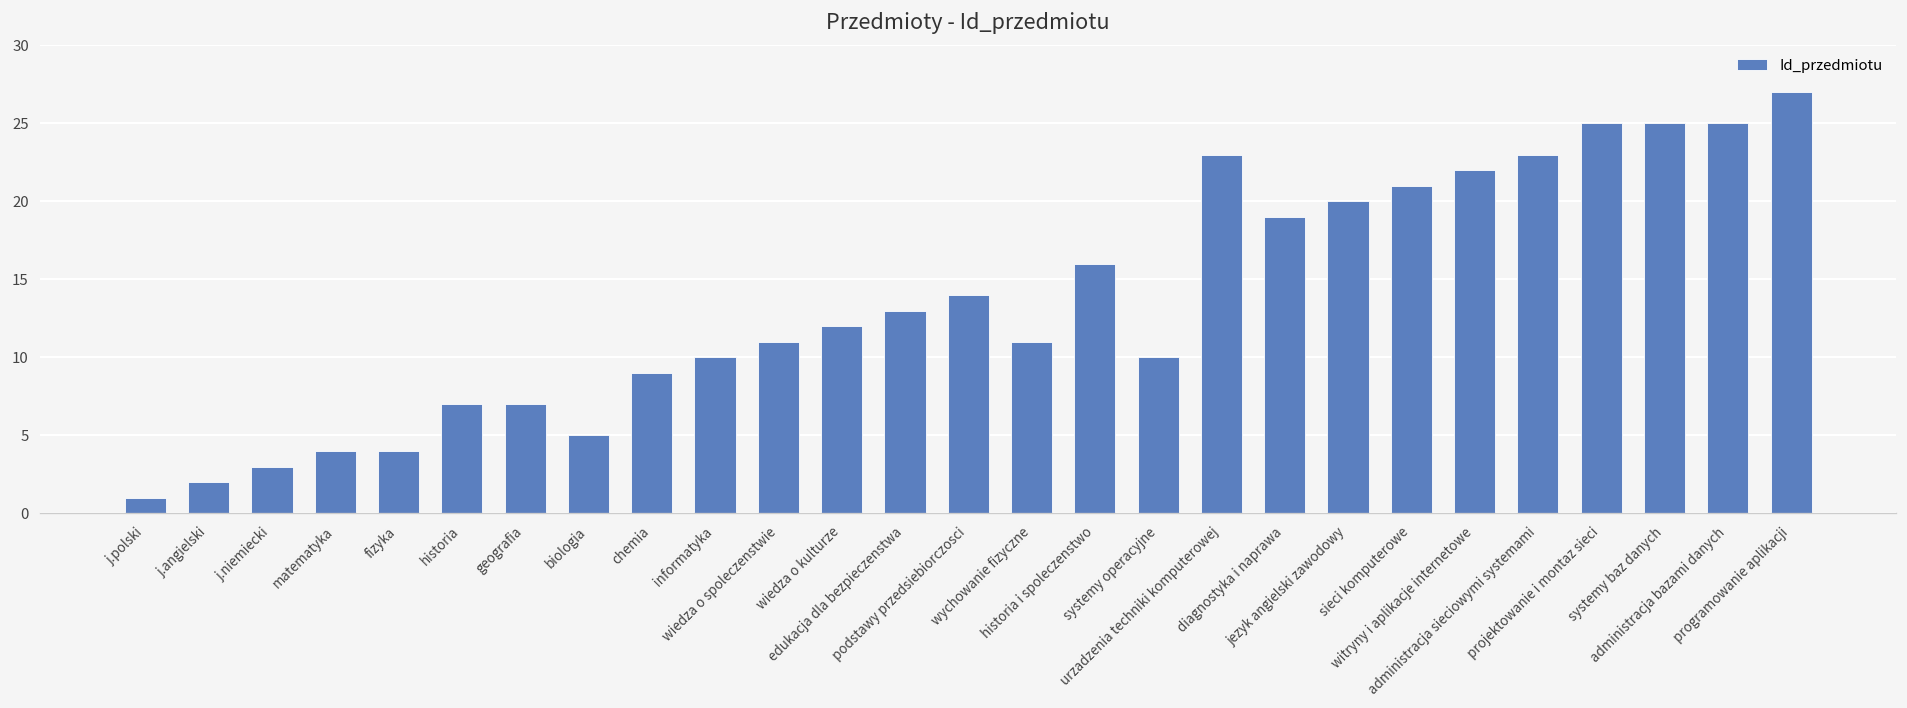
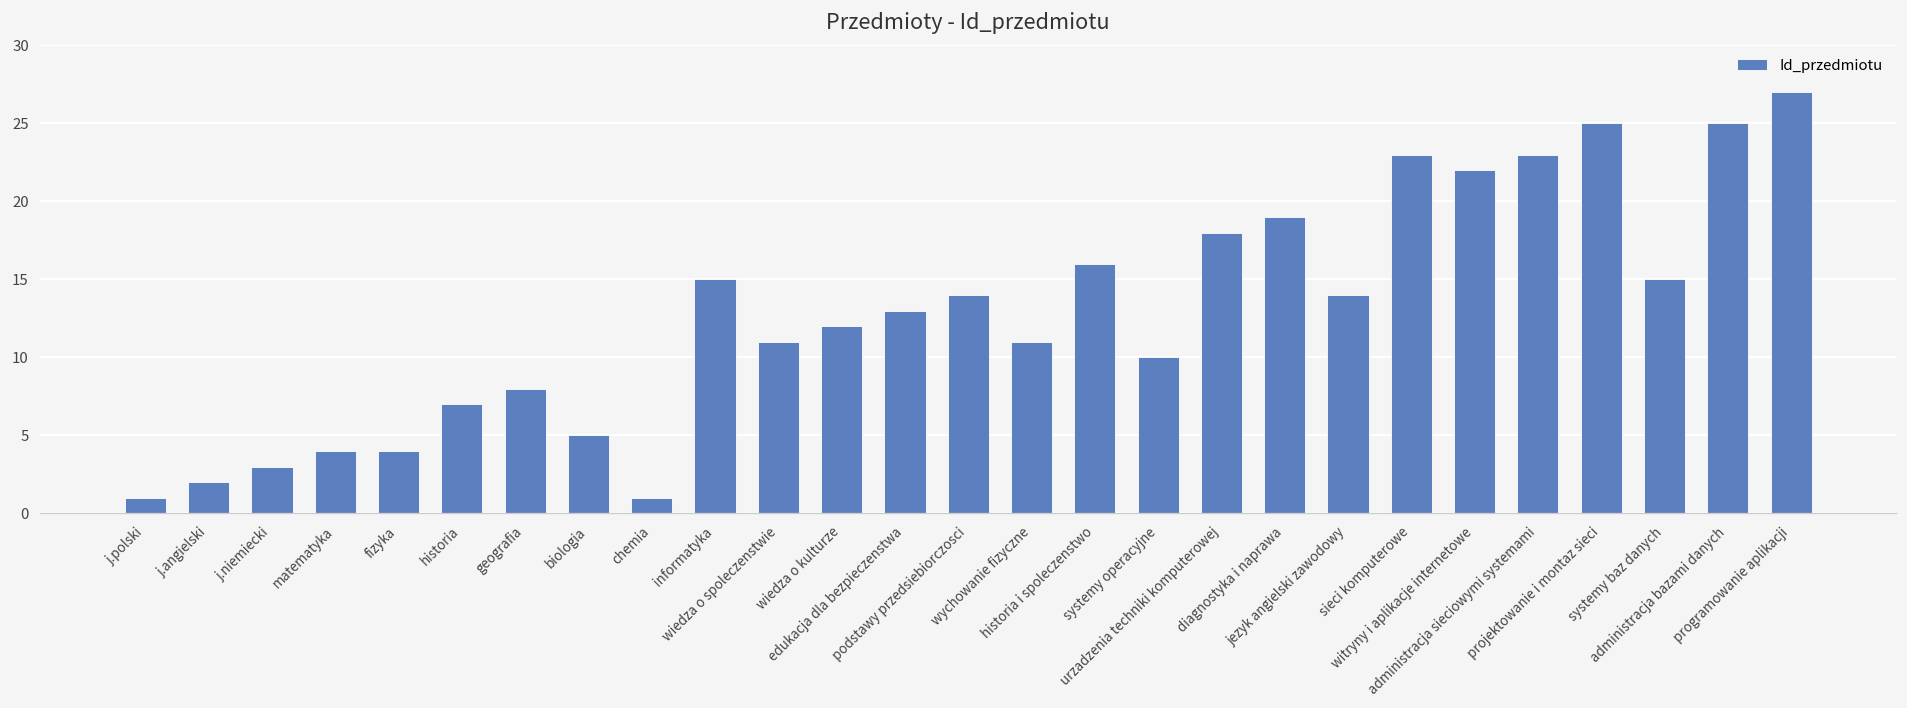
  {
    "j.polski": 1,
    "j.angielski": 2,
    "j.niemiecki": 3,
    "matematyka": 4,
    "fizyka": 4,
    "historia": 7,
-   "geografia": 7,
+   "geografia": 8,
    "biologia": 5,
-   "chemia": 9,
-   "informatyka": 10,
+   "chemia": 1,
+   "informatyka": 15,
    "wiedza o spoleczenstwie": 11,
    "wiedza o kulturze": 12,
    "edukacja dla bezpieczenstwa": 13,
    "podstawy przedsiebiorczosci": 14,
    "wychowanie fizyczne": 11,
    "historia i spoleczenstwo": 16,
    "systemy operacyjne": 10,
-   "urzadzenia techniki komputerowej": 23,
+   "urzadzenia techniki komputerowej": 18,
    "diagnostyka i naprawa": 19,
-   "jezyk angielski zawodowy": 20,
-   "sieci komputerowe": 21,
+   "jezyk angielski zawodowy": 14,
+   "sieci komputerowe": 23,
    "witryny i aplikacje internetowe": 22,
    "administracja sieciowymi systemami": 23,
    "projektowanie i montaz sieci": 25,
-   "systemy baz danych": 25,
+   "systemy baz danych": 15,
    "administracja bazami danych": 25,
    "programowanie aplikacji": 27
  }
